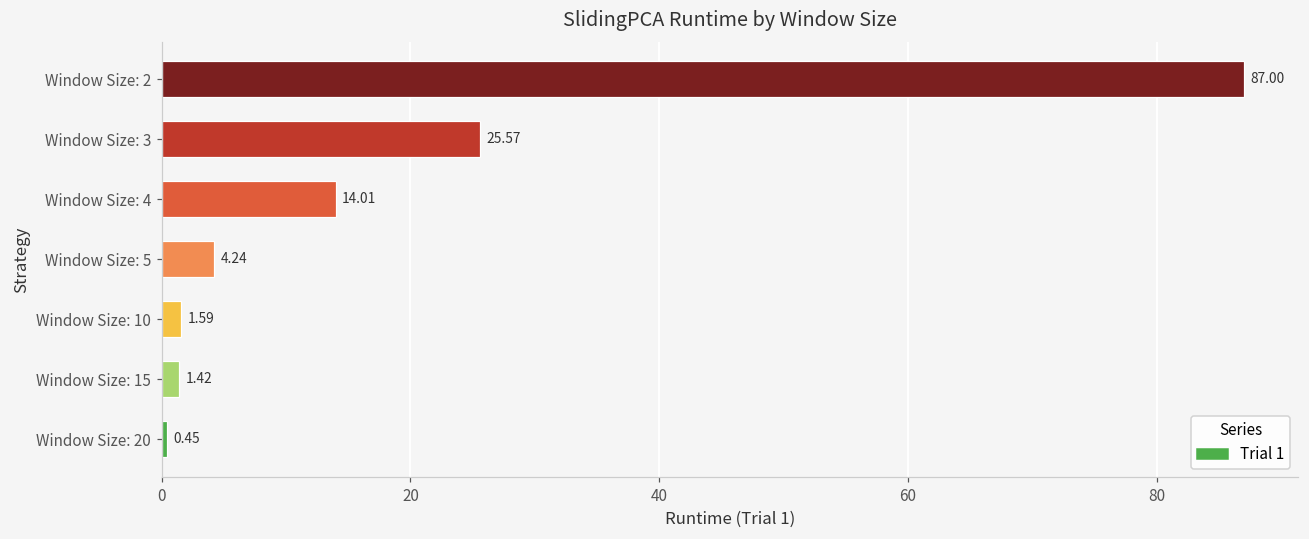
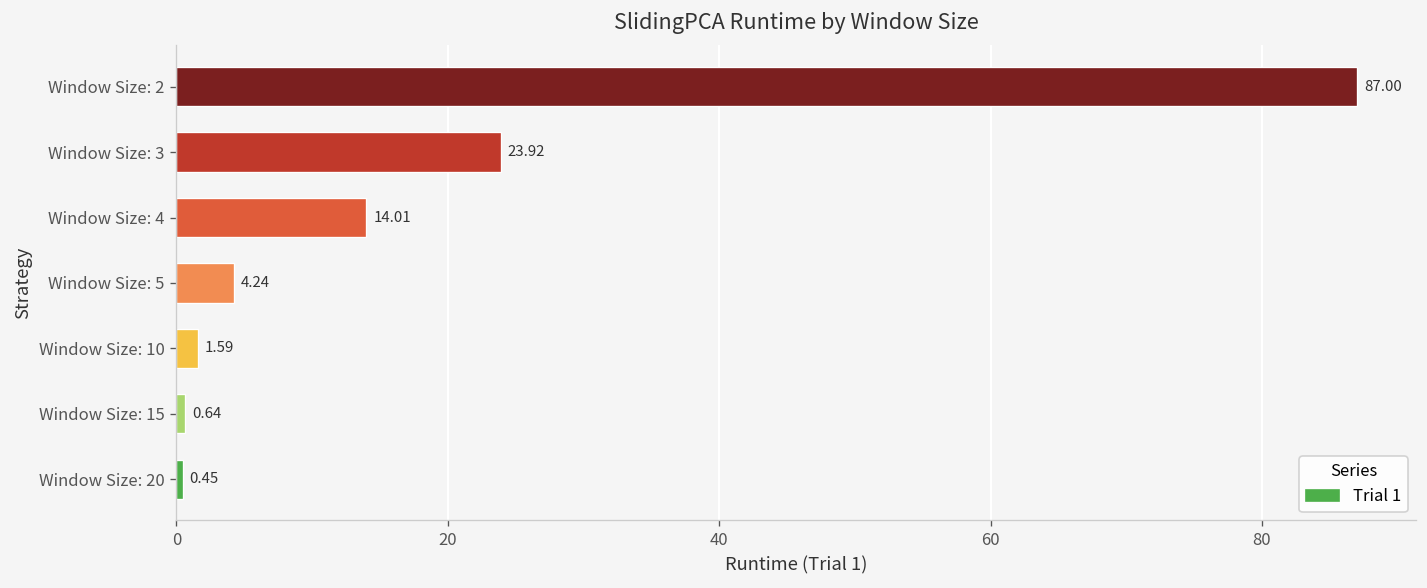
  {
    "Window Size: 2": 87.00,
-   "Window Size: 3": 25.57,
+   "Window Size: 3": 23.92,
    "Window Size: 4": 14.01,
    "Window Size: 5": 4.24,
    "Window Size: 10": 1.59,
-   "Window Size: 15": 1.42,
+   "Window Size: 15": 0.64,
    "Window Size: 20": 0.45
  }
